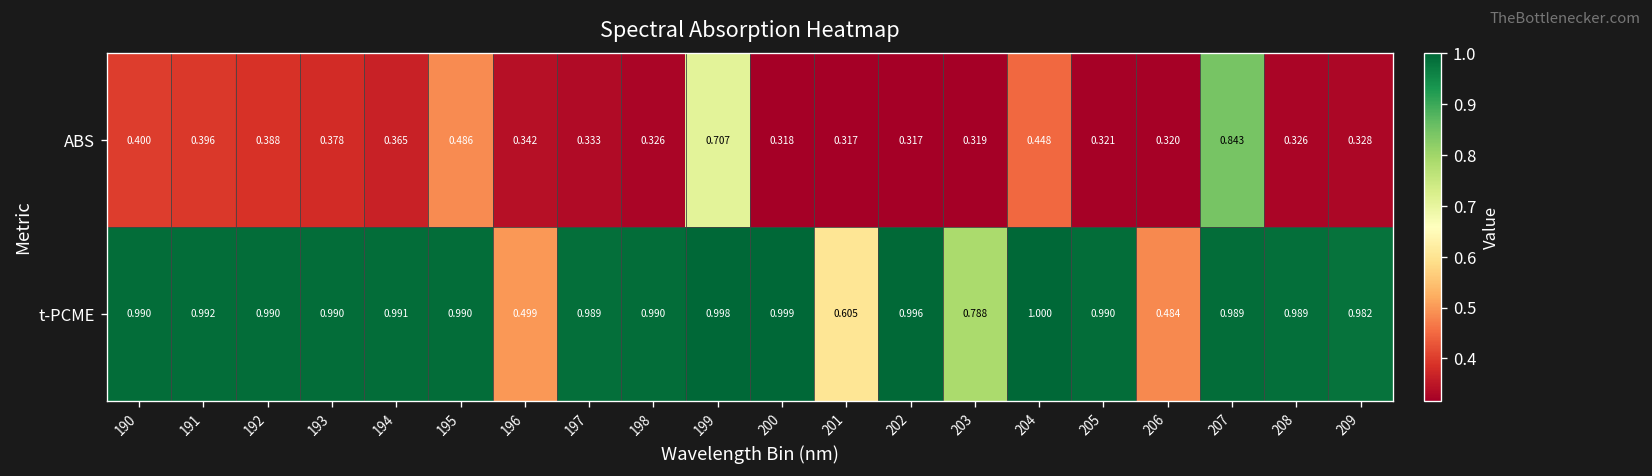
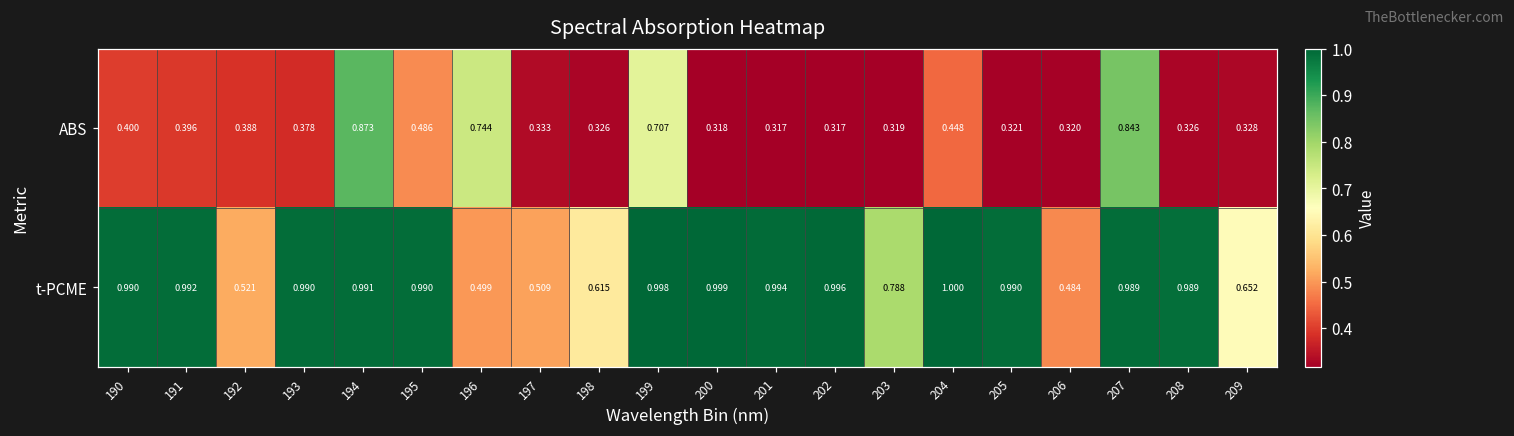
  {
    "ABS": {
      "190": 0.400,
      "191": 0.396,
      "192": 0.388,
      "193": 0.378,
-     "194": 0.365,
+     "194": 0.873,
      "195": 0.486,
-     "196": 0.342,
+     "196": 0.744,
      "197": 0.333,
      "198": 0.326,
      "199": 0.707,
      "200": 0.318,
      "201": 0.317,
      "202": 0.317,
      "203": 0.319,
      "204": 0.448,
      "205": 0.321,
      "206": 0.320,
      "207": 0.843,
      "208": 0.326,
      "209": 0.328
    },
    "t-PCME": {
      "190": 0.990,
      "191": 0.992,
-     "192": 0.990,
+     "192": 0.521,
      "193": 0.990,
      "194": 0.991,
      "195": 0.990,
      "196": 0.499,
-     "197": 0.989,
-     "198": 0.990,
+     "197": 0.509,
+     "198": 0.615,
      "199": 0.998,
      "200": 0.999,
-     "201": 0.605,
+     "201": 0.994,
      "202": 0.996,
      "203": 0.788,
      "204": 1.000,
      "205": 0.990,
      "206": 0.484,
      "207": 0.989,
      "208": 0.989,
-     "209": 0.982
+     "209": 0.652
    }
  }
